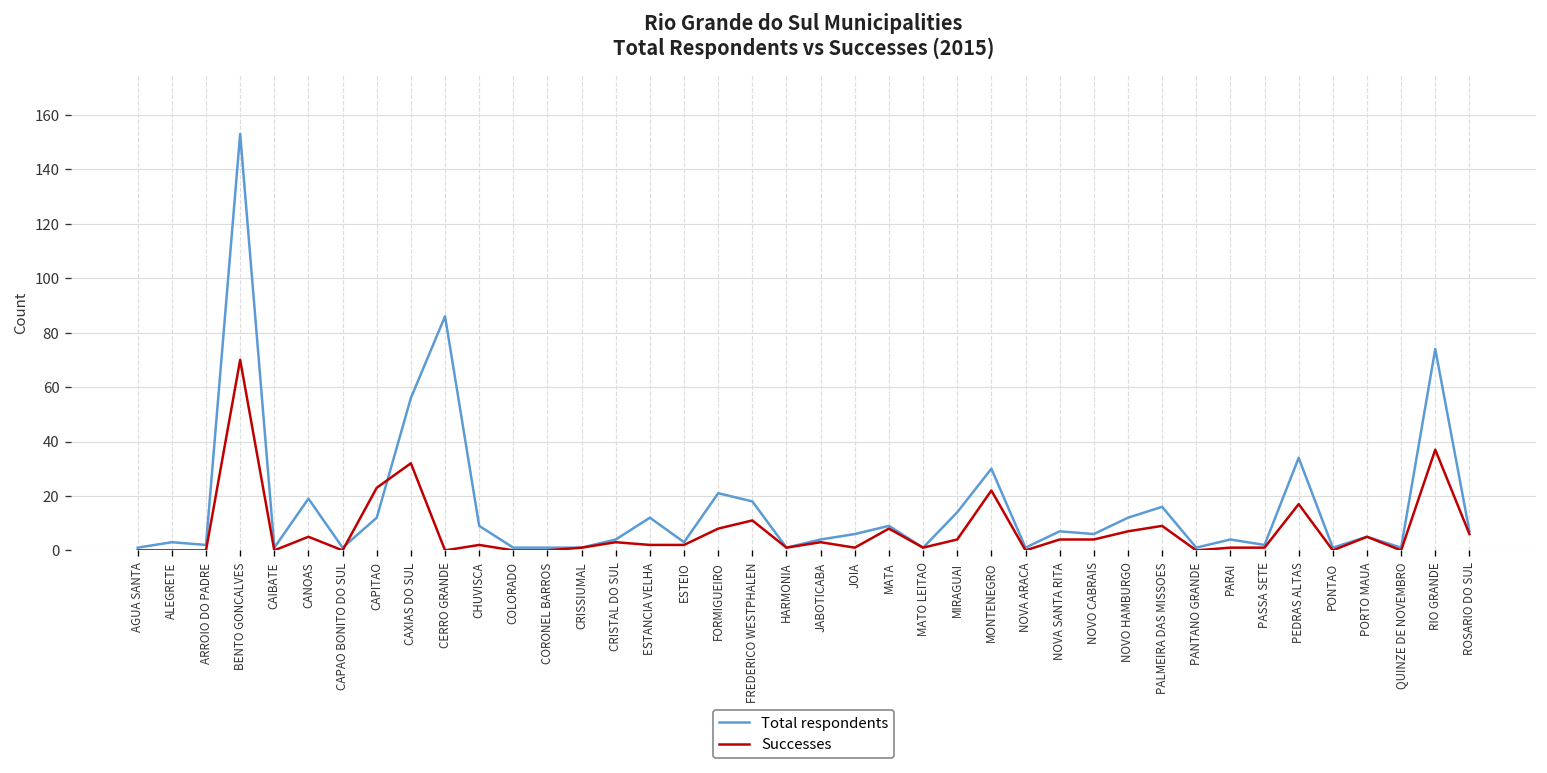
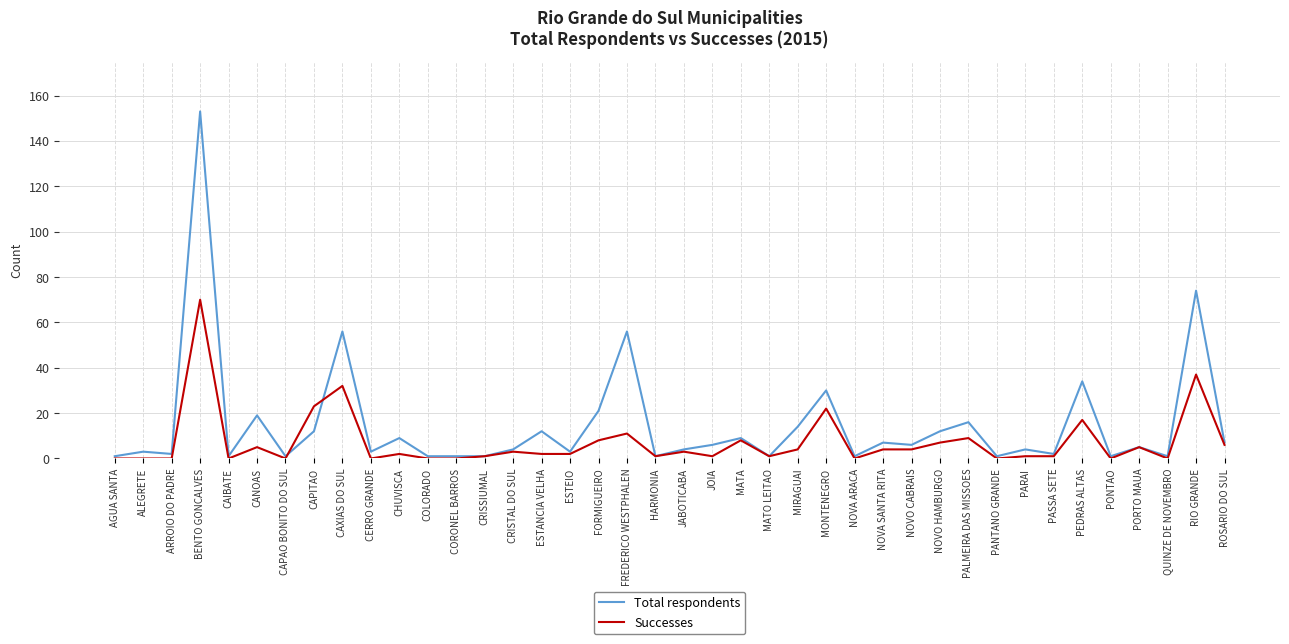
  {
    "Total respondents": {
      "ALEGRETE": 3,
      "ARROIO DO PADRE": 2,
      "BENTO GONCALVES": 153,
      "CANOAS": 19,
      "CAPITAO": 12,
      "CAXIAS DO SUL": 56,
-     "CERRO GRANDE": 86,
+     "CERRO GRANDE": 3,
      "CHUVISCA": 9,
      "ESTANCIA VELHA": 12,
      "FORMIGUEIRO": 21,
-     "FREDERICO WESTPHALEN": 18,
+     "FREDERICO WESTPHALEN": 56,
      "JOIA": 6,
      "MIRAGUAI": 14,
      "MONTENEGRO": 30,
      "NOVA SANTA RITA": 7,
      "NOVO CABRAIS": 6,
      "NOVO HAMBURGO": 12,
      "PALMEIRA DAS MISSOES": 16,
      "PARAI": 4,
      "PEDRAS ALTAS": 34,
      "RIO GRANDE": 74
    },
    "Successes": {
      "ALEGRETE": 0,
      "ARROIO DO PADRE": 0,
      "BENTO GONCALVES": 70,
      "CANOAS": 5,
      "CAPITAO": 23,
      "CAXIAS DO SUL": 32,
      "CERRO GRANDE": 0,
      "CHUVISCA": 2,
      "ESTANCIA VELHA": 2,
      "FORMIGUEIRO": 8,
      "FREDERICO WESTPHALEN": 11,
      "JOIA": 1,
      "MIRAGUAI": 4,
      "MONTENEGRO": 22,
      "NOVA SANTA RITA": 4,
      "NOVO CABRAIS": 4,
      "NOVO HAMBURGO": 7,
      "PALMEIRA DAS MISSOES": 9,
      "PARAI": 1,
      "PEDRAS ALTAS": 17,
      "RIO GRANDE": 37
    }
  }
